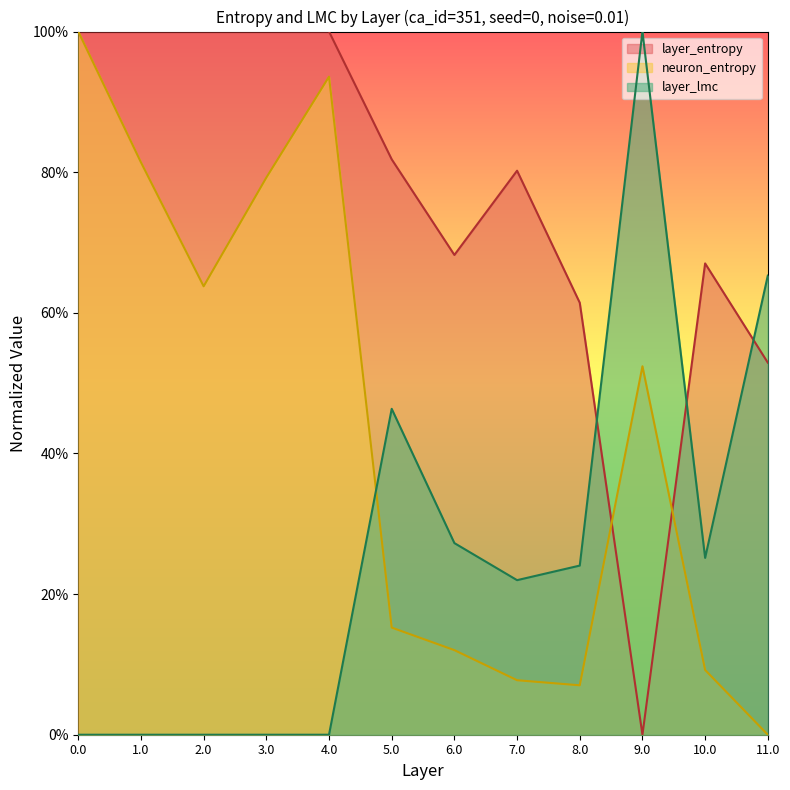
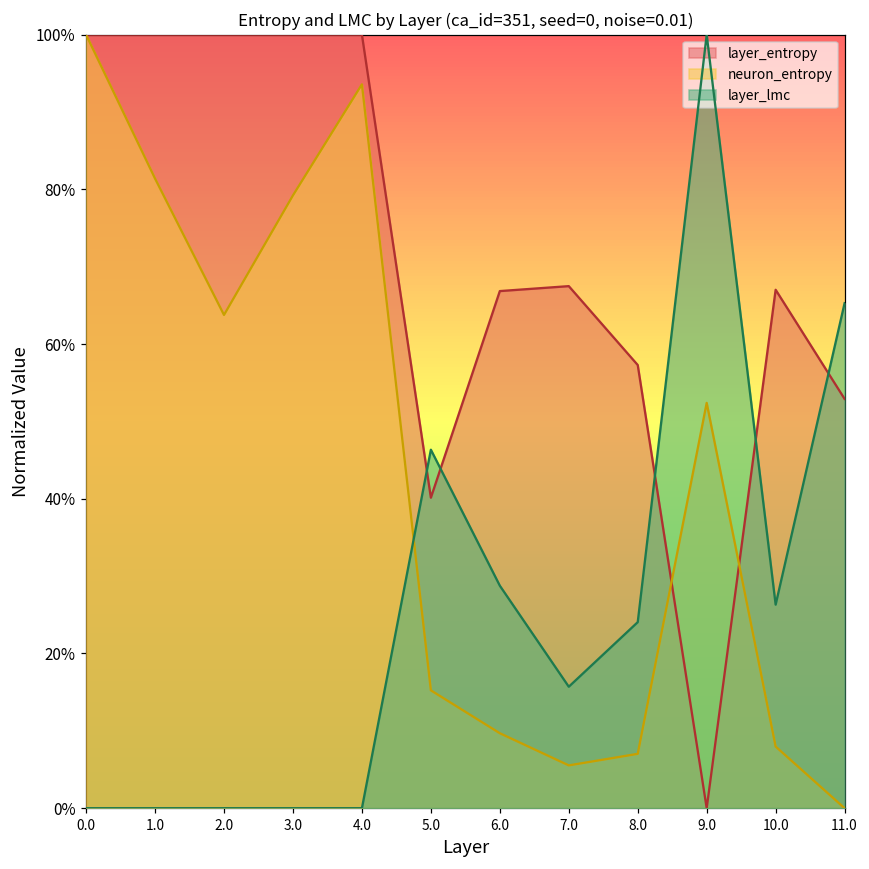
  {
    "layer_entropy": {
      "1.0": "100%",
      "2.0": "100%",
      "3.0": "100%",
      "4.0": "100%",
-     "5.0": "82%",
-     "6.0": "68%",
-     "7.0": "80%",
-     "8.0": "61%",
+     "5.0": "40%",
+     "6.0": "67%",
+     "7.0": "67%",
+     "8.0": "57%",
      "9.0": "0%",
      "10.0": "67%",
      "11.0": "53%"
    },
    "neuron_entropy": {
      "1.0": "81%",
      "2.0": "64%",
      "3.0": "79%",
      "4.0": "94%",
      "5.0": "15%",
-     "6.0": "12%",
-     "7.0": "8%",
+     "6.0": "10%",
+     "7.0": "6%",
      "8.0": "7%",
      "9.0": "52%",
-     "10.0": "9%",
+     "10.0": "8%",
      "11.0": "0%"
    },
    "layer_lmc": {
      "0.0": "0%",
      "1.0": "0%",
      "2.0": "0%",
      "3.0": "0%",
      "4.0": "0%",
      "5.0": "46%",
-     "6.0": "27%",
-     "7.0": "22%",
+     "6.0": "29%",
+     "7.0": "16%",
      "8.0": "24%",
      "9.0": "100%",
-     "10.0": "25%",
+     "10.0": "26%",
      "11.0": "65%"
    }
  }
